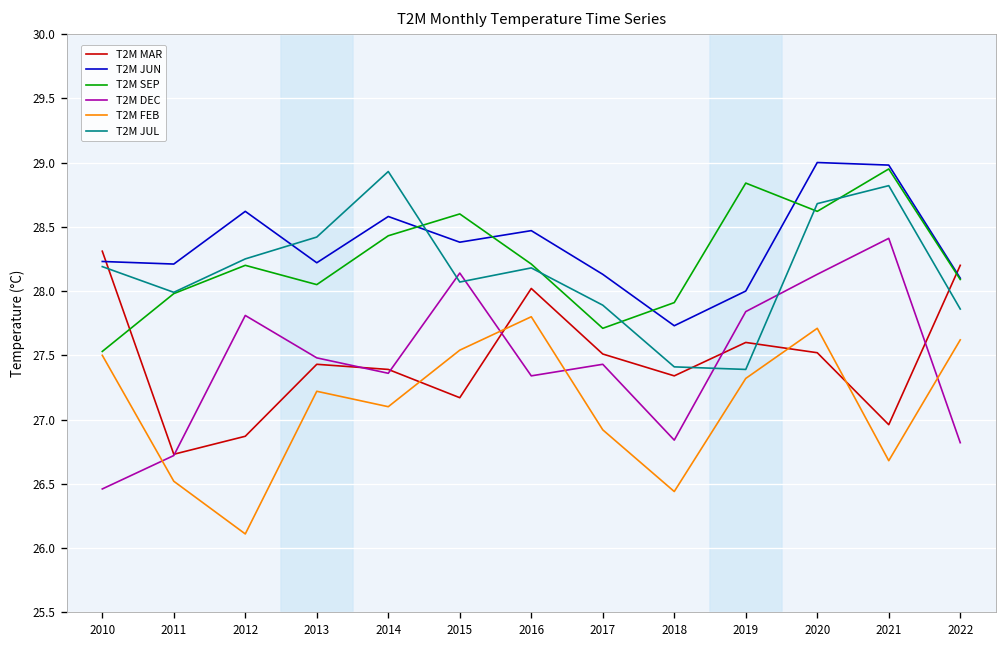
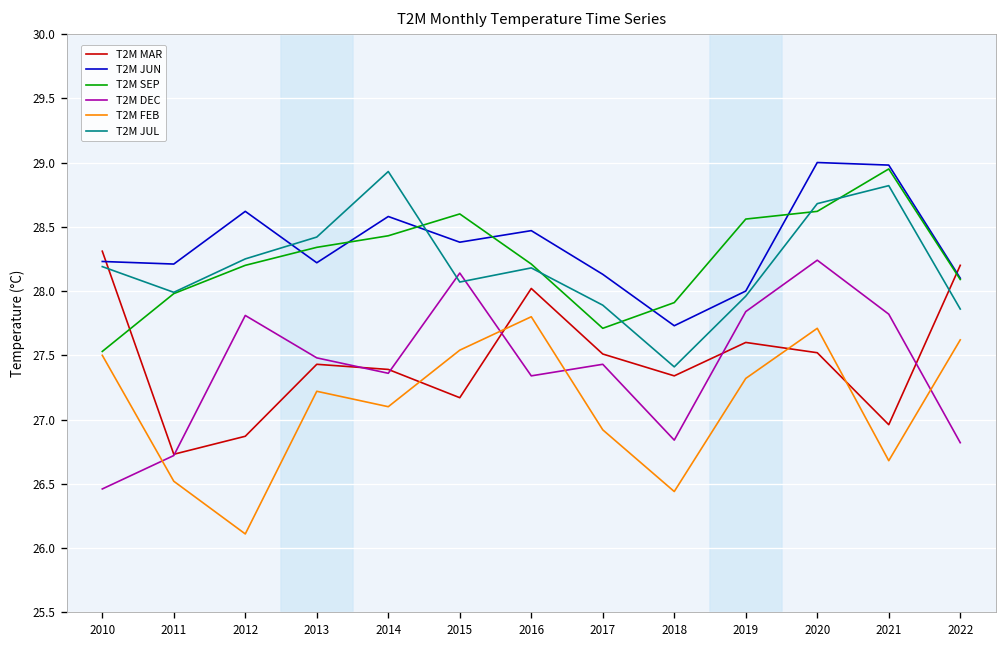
  {
    "T2M MAR": {
      "2010": 28.31,
      "2012": 26.87,
      "2013": 27.43,
      "2014": 27.39,
      "2015": 27.17,
      "2016": 28.02,
      "2017": 27.51,
      "2018": 27.34,
      "2019": 27.60,
      "2020": 27.52,
      "2021": 26.96,
      "2022": 28.20
    },
    "T2M JUN": {
      "2010": 28.23,
      "2011": 28.21,
      "2012": 28.62,
      "2013": 28.22,
      "2014": 28.58,
      "2015": 28.38,
      "2016": 28.47,
      "2017": 28.13,
      "2018": 27.73,
      "2019": 28.00,
      "2020": 29.00,
      "2021": 28.98
    },
    "T2M SEP": {
      "2010": 27.53,
      "2012": 28.20,
-     "2013": 28.05,
+     "2013": 28.34,
      "2014": 28.43,
      "2015": 28.60,
      "2016": 28.21,
      "2017": 27.71,
      "2018": 27.91,
-     "2019": 28.84,
+     "2019": 28.56,
      "2020": 28.62,
      "2021": 28.95
    },
    "T2M DEC": {
      "2010": 26.46,
      "2012": 27.81,
      "2013": 27.48,
      "2014": 27.36,
      "2015": 28.14,
      "2016": 27.34,
      "2017": 27.43,
      "2018": 26.84,
      "2019": 27.84,
-     "2020": 28.13,
-     "2021": 28.41,
+     "2020": 28.24,
+     "2021": 27.82,
      "2022": 26.82
    },
    "T2M FEB": {
      "2010": 27.50,
      "2011": 26.52,
      "2012": 26.11,
      "2013": 27.22,
      "2014": 27.10,
      "2015": 27.54,
      "2016": 27.80,
      "2017": 26.92,
      "2018": 26.44,
      "2019": 27.32,
      "2020": 27.71,
      "2021": 26.68,
      "2022": 27.62
    },
    "T2M JUL": {
      "2010": 28.19,
      "2012": 28.25,
      "2013": 28.42,
      "2014": 28.93,
      "2015": 28.07,
      "2016": 28.18,
      "2017": 27.89,
      "2018": 27.41,
-     "2019": 27.39,
+     "2019": 27.96,
      "2020": 28.68,
      "2021": 28.82,
      "2022": 27.86
    }
  }
